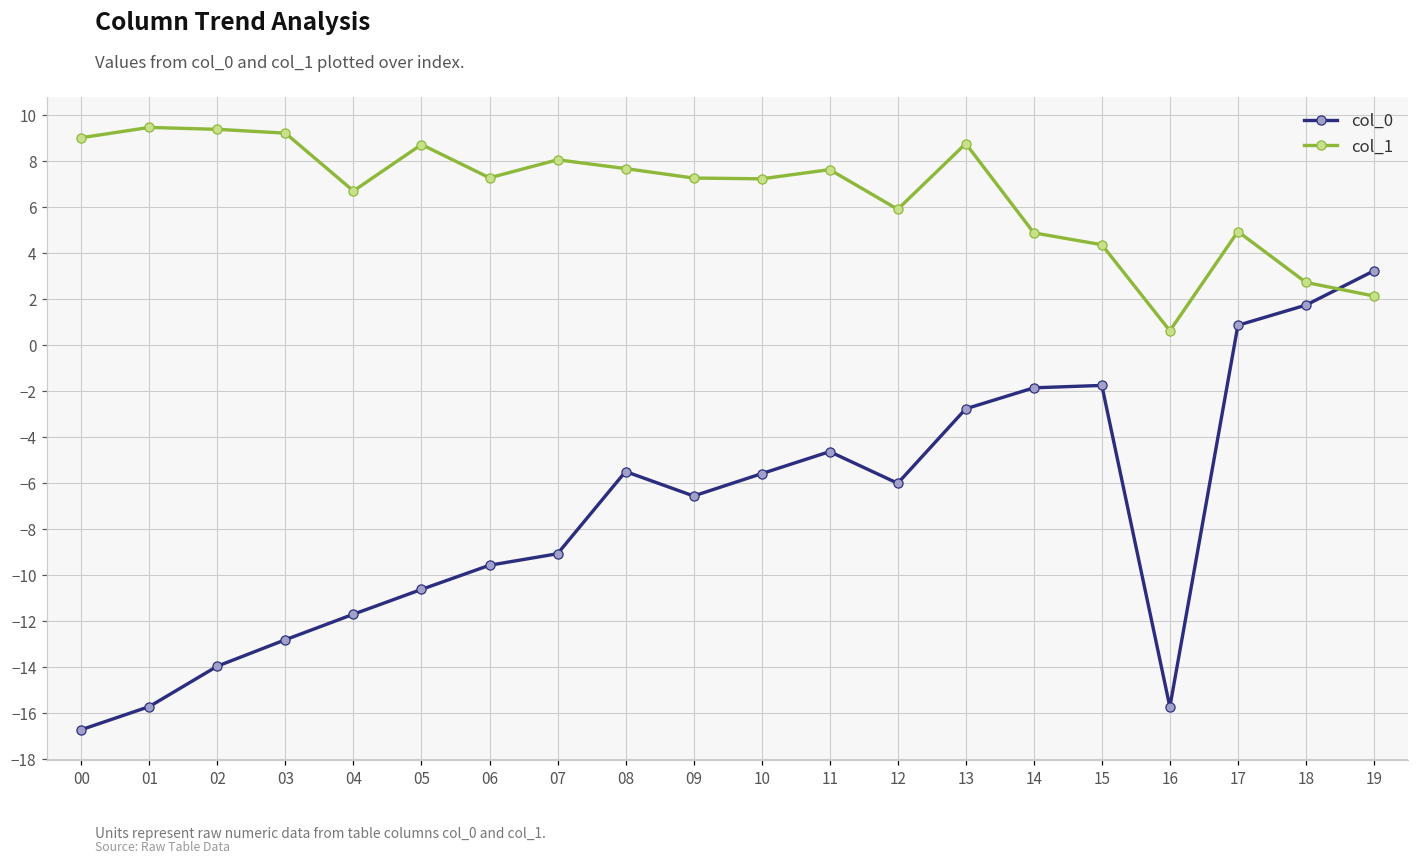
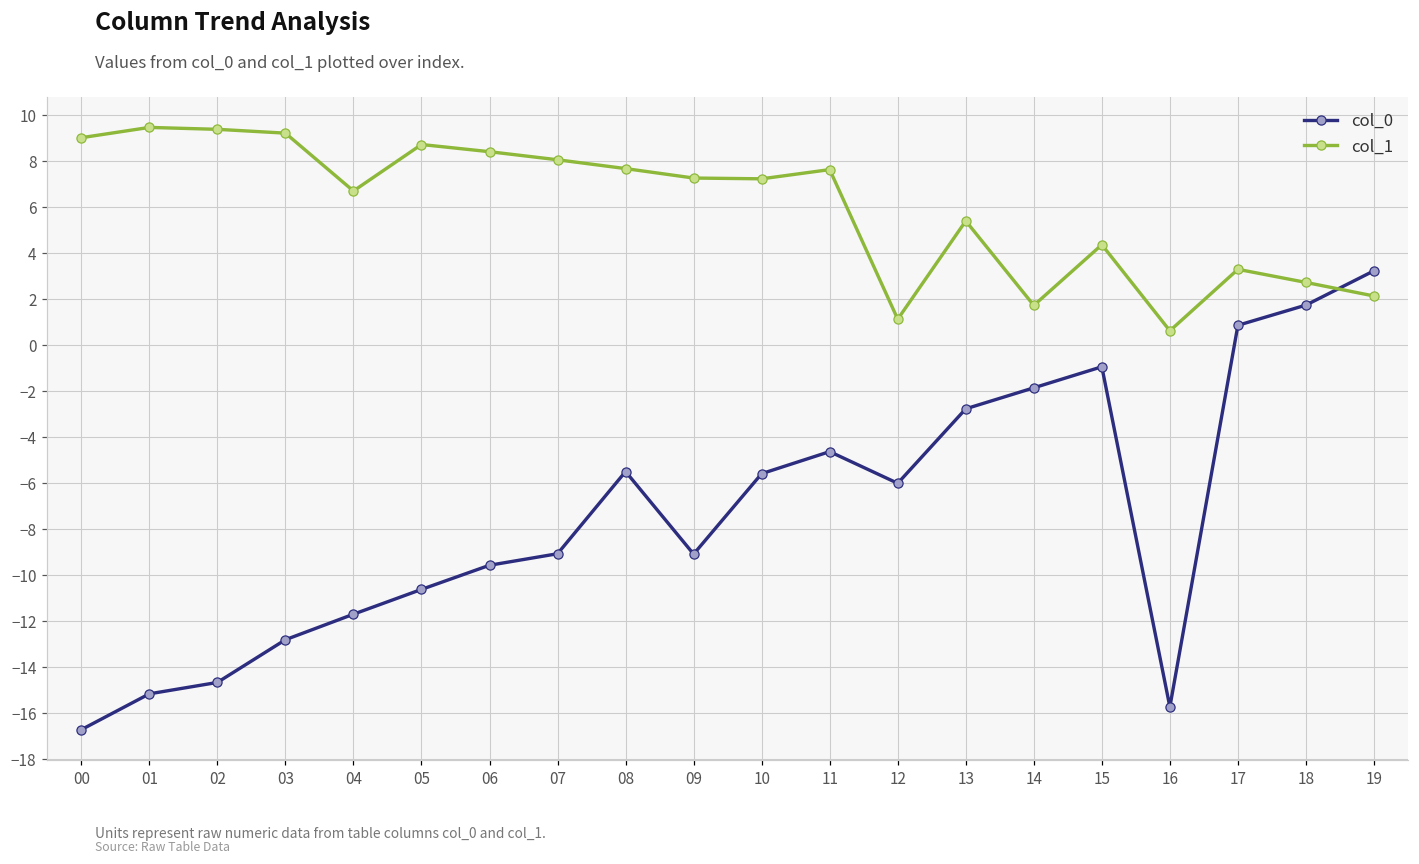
  {
    "col_0": {
      "00": -16.7,
-     "01": -15.7,
-     "02": -14.0,
+     "01": -15.2,
+     "02": -14.7,
      "03": -12.8,
      "04": -11.7,
      "05": -10.6,
      "06": -9.6,
      "07": -9.1,
      "08": -5.5,
-     "09": -6.6,
+     "09": -9.1,
      "10": -5.6,
      "11": -4.6,
      "12": -6.0,
      "13": -2.8,
      "14": -1.9,
-     "15": -1.7,
+     "15": -0.9,
      "16": -15.7,
      "17": 0.9,
      "18": 1.7,
      "19": 3.2
    },
    "col_1": {
      "00": 9.0,
      "01": 9.5,
      "02": 9.4,
      "03": 9.2,
      "04": 6.7,
      "05": 8.7,
-     "06": 7.3,
+     "06": 8.4,
      "07": 8.1,
      "08": 7.7,
      "09": 7.3,
      "10": 7.2,
      "11": 7.6,
-     "12": 5.9,
-     "13": 8.8,
-     "14": 4.9,
+     "12": 1.1,
+     "13": 5.4,
+     "14": 1.7,
      "15": 4.4,
      "16": 0.6,
-     "17": 4.9,
+     "17": 3.3,
      "18": 2.7,
      "19": 2.1
    }
  }
